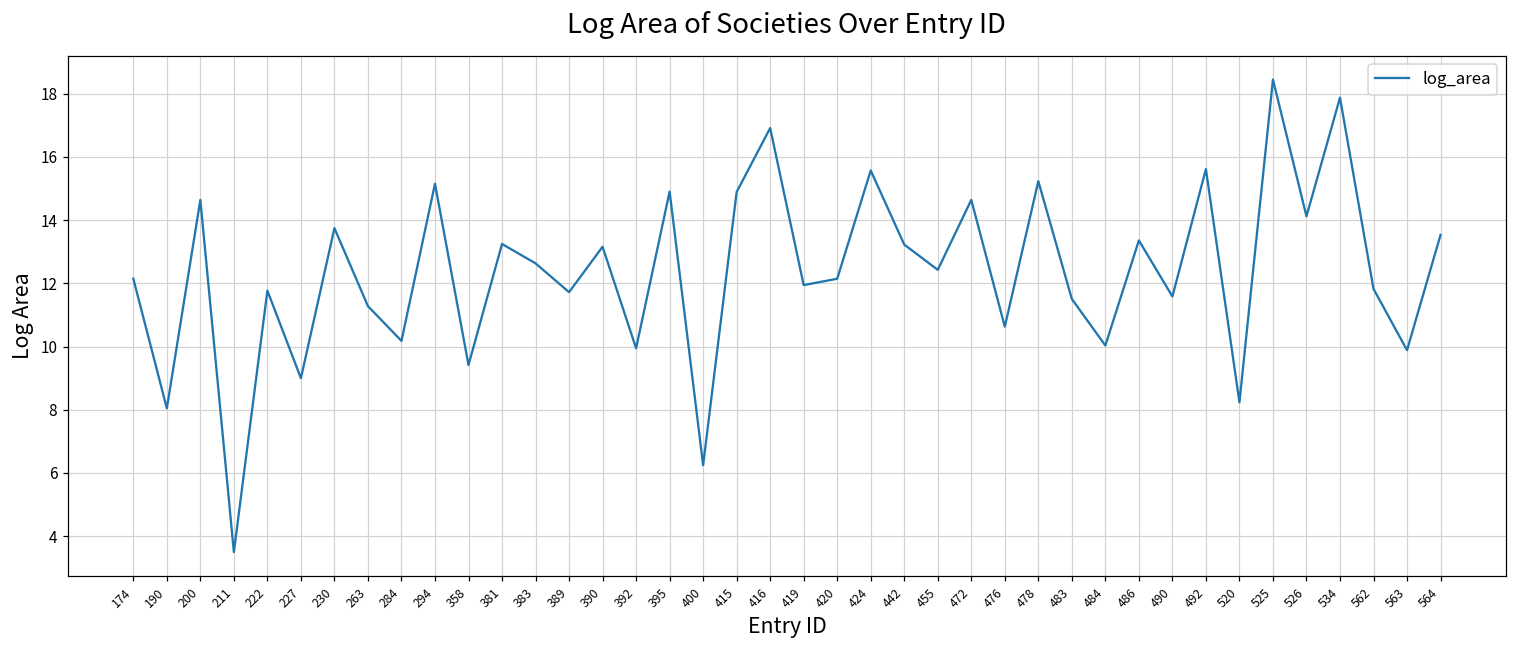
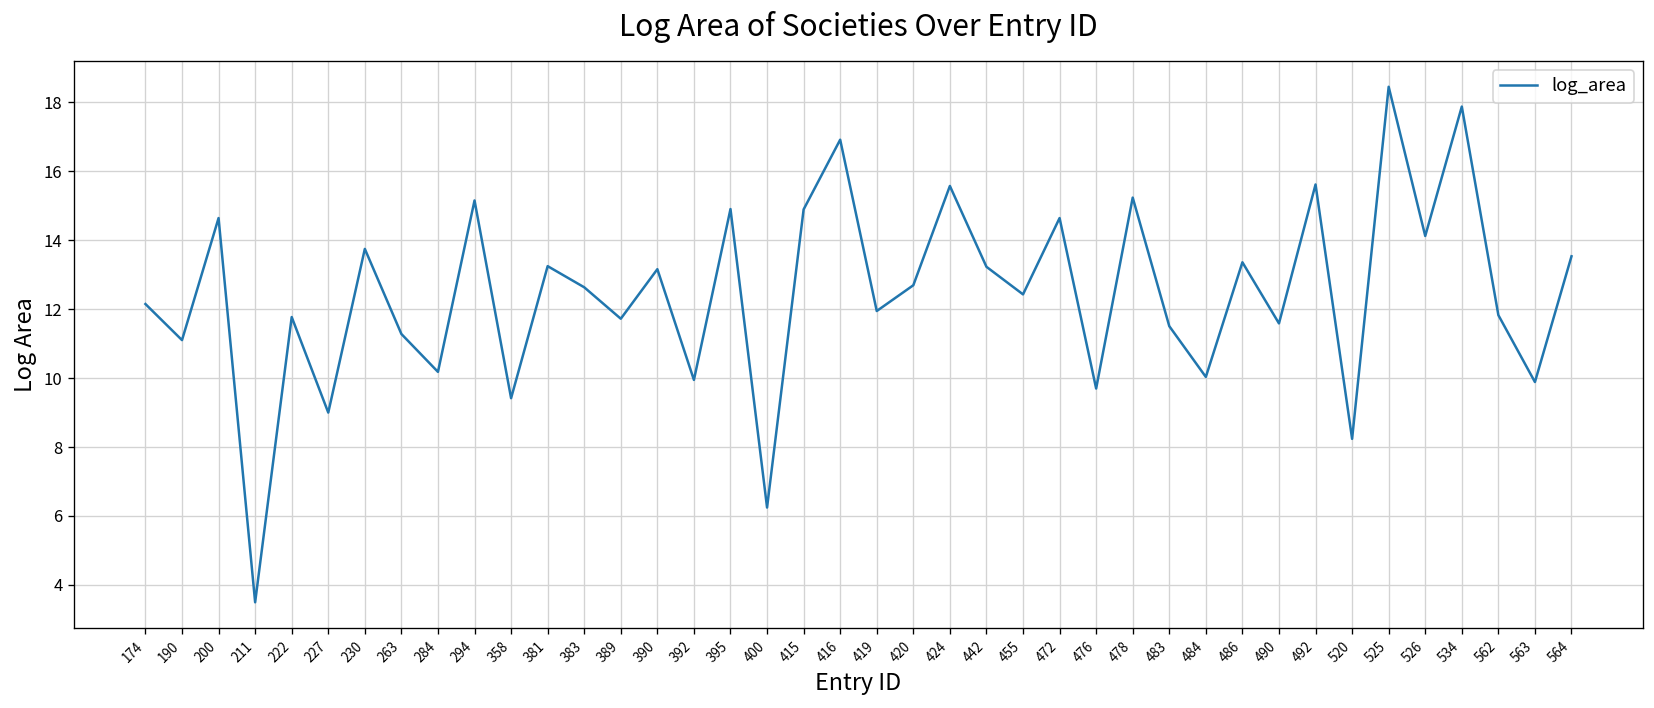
  {
    "174": 12.1,
-   "190": 8.0,
+   "190": 11.1,
    "200": 14.6,
    "211": 3.5,
    "222": 11.8,
    "227": 9.0,
    "230": 13.7,
    "263": 11.3,
    "284": 10.2,
    "294": 15.2,
    "358": 9.4,
    "381": 13.2,
    "383": 12.6,
    "389": 11.7,
    "390": 13.2,
    "392": 9.9,
    "395": 14.9,
    "400": 6.2,
    "415": 14.9,
    "416": 16.9,
    "419": 11.9,
-   "420": 12.1,
+   "420": 12.7,
    "424": 15.6,
    "442": 13.2,
    "455": 12.4,
    "472": 14.6,
-   "476": 10.6,
+   "476": 9.7,
    "478": 15.2,
    "483": 11.5,
    "484": 10.0,
    "486": 13.4,
    "490": 11.6,
    "492": 15.6,
    "520": 8.2,
    "525": 18.4,
    "526": 14.1,
    "534": 17.9,
    "562": 11.8,
    "563": 9.9,
    "564": 13.5
  }
